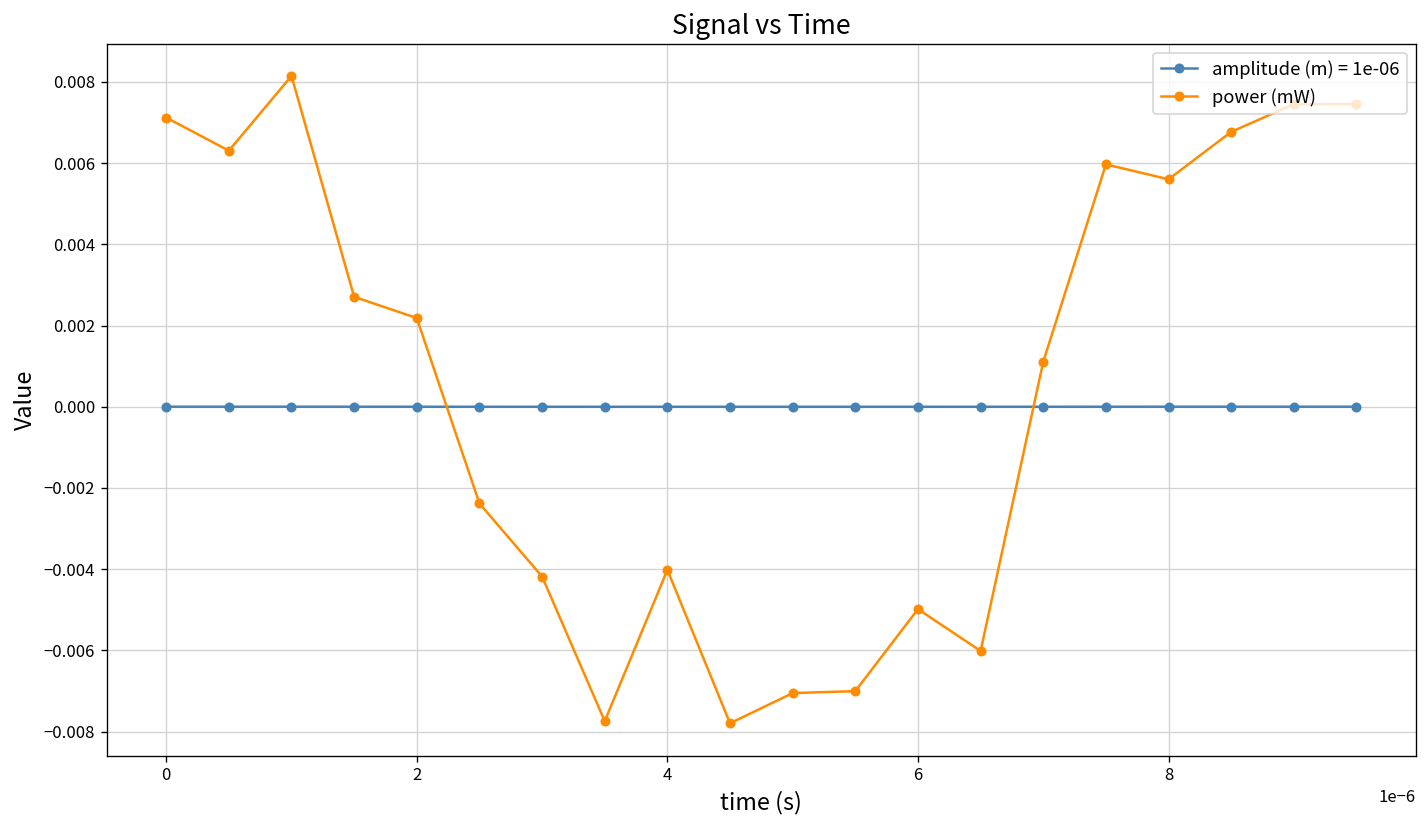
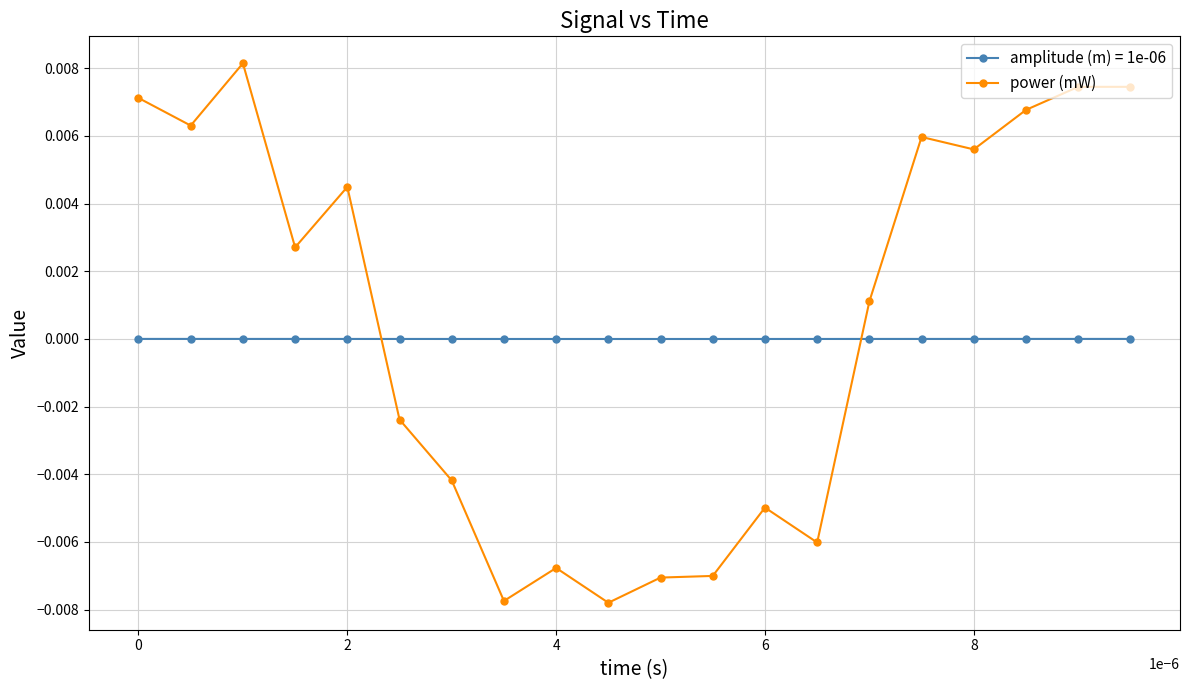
  {
    "amplitude (m) = 1e-06": {
      "0": 0.0000,
      "2": 0.0000,
      "4": 0.0000,
      "6": 0.0000,
      "8": 0.0000
    },
    "power (mW)": {
      "0": 0.0071,
-     "2": 0.0022,
-     "4": -0.0040,
+     "2": 0.0045,
+     "4": -0.0068,
      "6": -0.0050,
      "8": 0.0056
    }
  }
